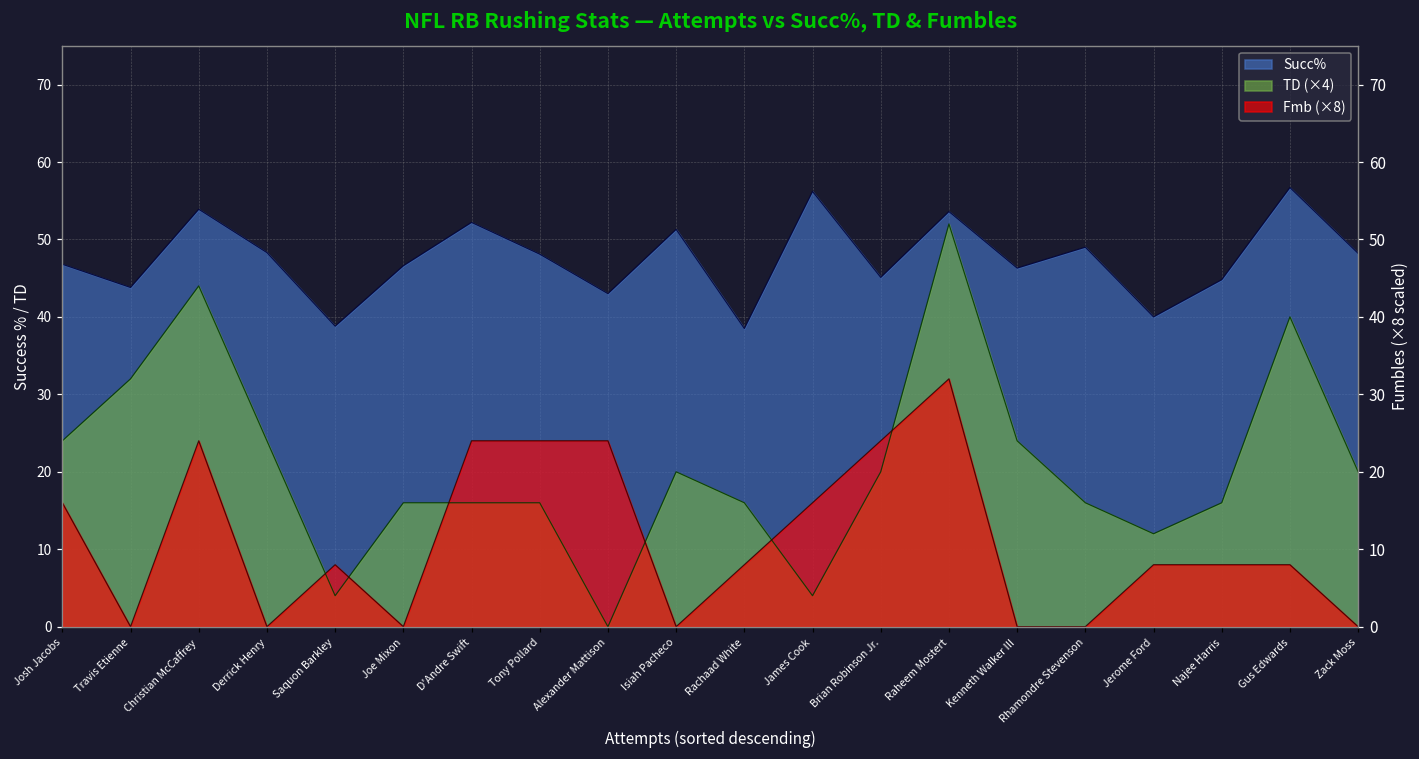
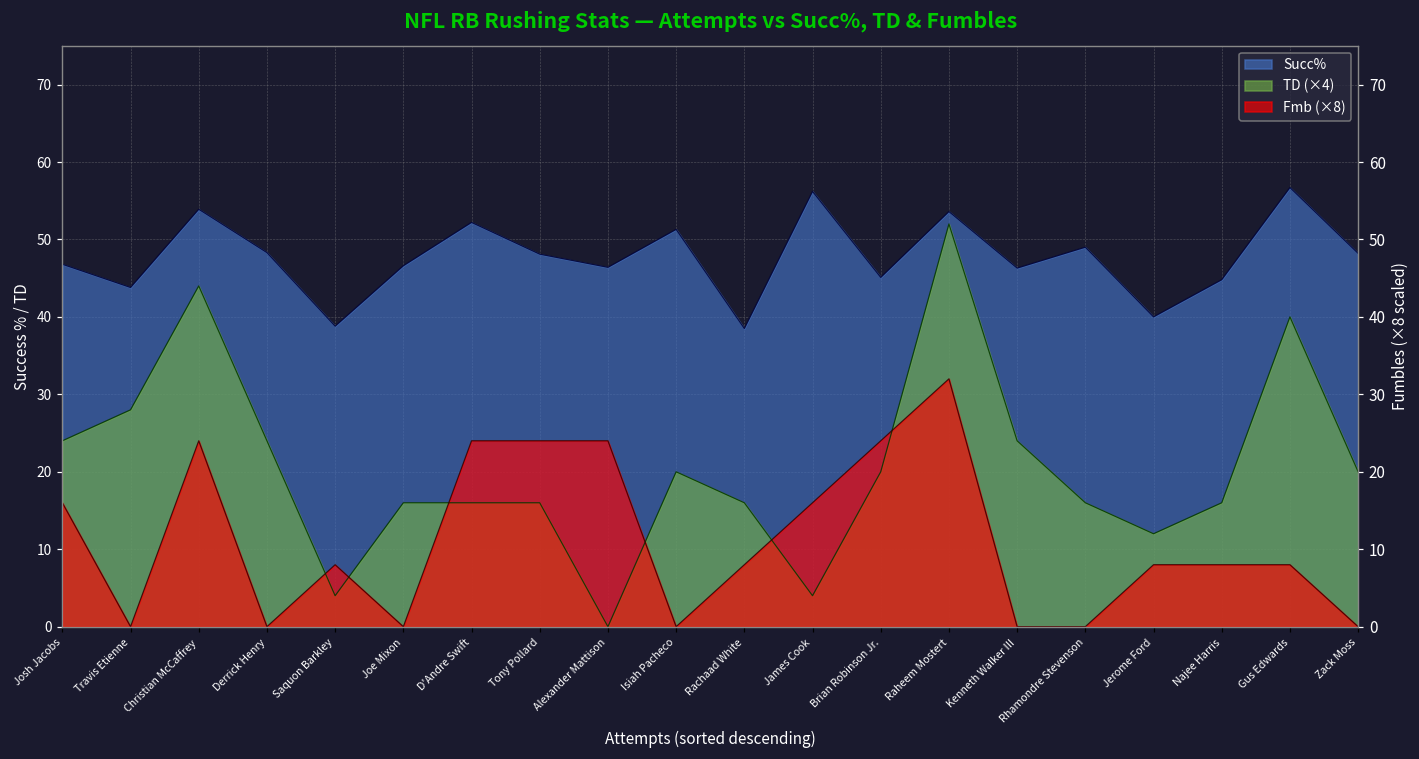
  {
    "Succ%": {
      "Josh Jacobs": 47,
      "Travis Etienne": 44,
      "Christian McCaffrey": 54,
      "Derrick Henry": 48,
      "Saquon Barkley": 39,
      "Joe Mixon": 47,
      "D'Andre Swift": 52,
      "Tony Pollard": 48,
-     "Alexander Mattison": 43,
+     "Alexander Mattison": 46,
      "Isiah Pacheco": 51,
      "Rachaad White": 39,
      "James Cook": 56,
      "Brian Robinson Jr.": 45,
      "Raheem Mostert": 54,
      "Kenneth Walker III": 46,
      "Rhamondre Stevenson": 49,
      "Jerome Ford": 40,
      "Najee Harris": 45,
      "Gus Edwards": 57,
      "Zack Moss": 48
    },
    "TD (×4)": {
      "Josh Jacobs": 24,
-     "Travis Etienne": 32,
+     "Travis Etienne": 28,
      "Christian McCaffrey": 44,
      "Derrick Henry": 24,
      "Saquon Barkley": 4,
      "Joe Mixon": 16,
      "D'Andre Swift": 16,
      "Tony Pollard": 16,
      "Alexander Mattison": 0,
      "Isiah Pacheco": 20,
      "Rachaad White": 16,
      "James Cook": 4,
      "Brian Robinson Jr.": 20,
      "Raheem Mostert": 52,
      "Kenneth Walker III": 24,
      "Rhamondre Stevenson": 16,
      "Jerome Ford": 12,
      "Najee Harris": 16,
      "Gus Edwards": 40,
      "Zack Moss": 20
    },
    "Fmb (×8)": {
      "Josh Jacobs": 16,
      "Travis Etienne": 0,
      "Christian McCaffrey": 24,
      "Derrick Henry": 0,
      "Saquon Barkley": 8,
      "Joe Mixon": 0,
      "D'Andre Swift": 24,
      "Tony Pollard": 24,
      "Alexander Mattison": 24,
      "Isiah Pacheco": 0,
      "Rachaad White": 8,
      "James Cook": 16,
      "Brian Robinson Jr.": 24,
      "Raheem Mostert": 32,
      "Kenneth Walker III": 0,
      "Rhamondre Stevenson": 0,
      "Jerome Ford": 8,
      "Najee Harris": 8,
      "Gus Edwards": 8,
      "Zack Moss": 0
    }
  }
